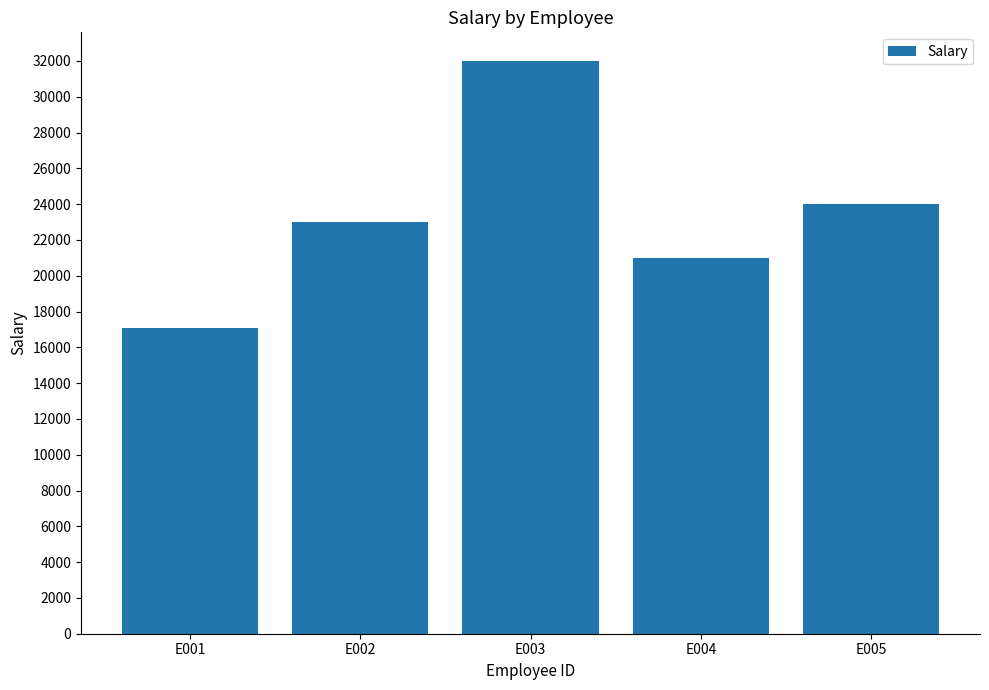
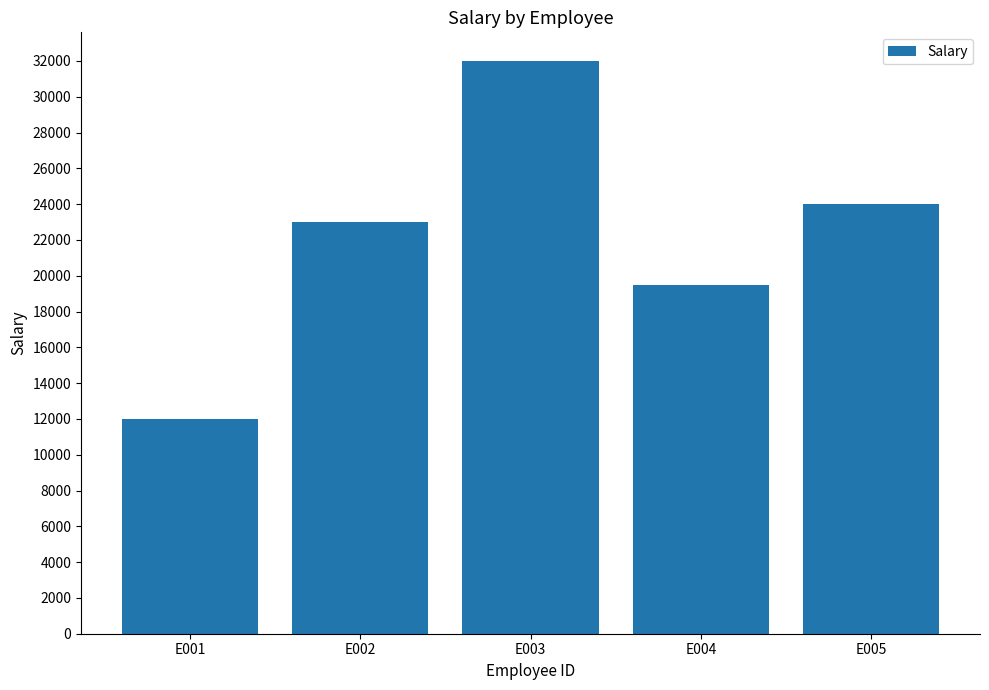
  {
-   "E001": 17100,
+   "E001": 12000,
    "E002": 23000,
    "E003": 32000,
-   "E004": 21000,
+   "E004": 19500,
    "E005": 24000
  }
